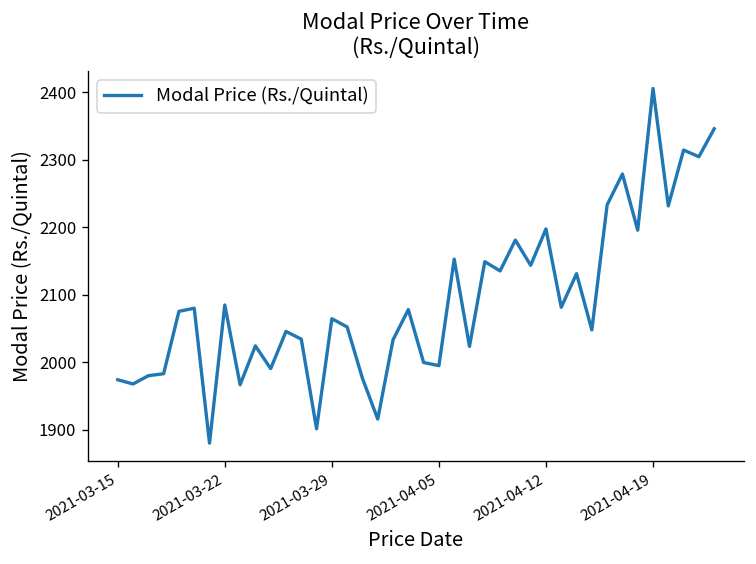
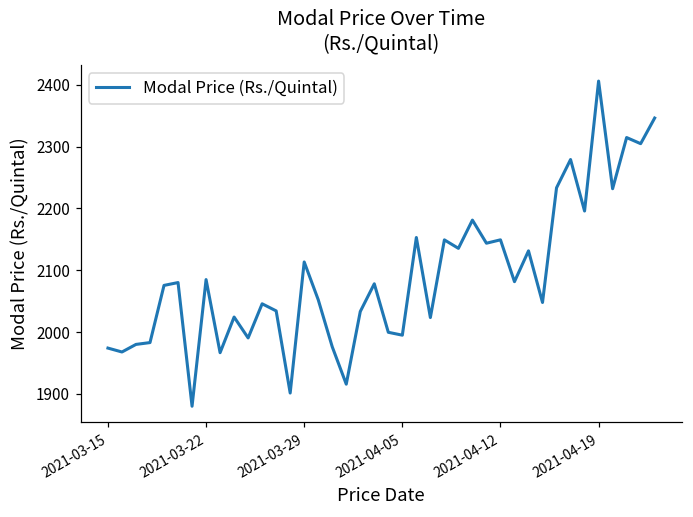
  {
    "2021-03-15": 1970,
    "2021-03-22": 2080,
-   "2021-03-29": 2060,
+   "2021-03-29": 2110,
    "2021-04-05": 2000,
-   "2021-04-12": 2200,
+   "2021-04-12": 2150,
    "2021-04-19": 2410
  }
